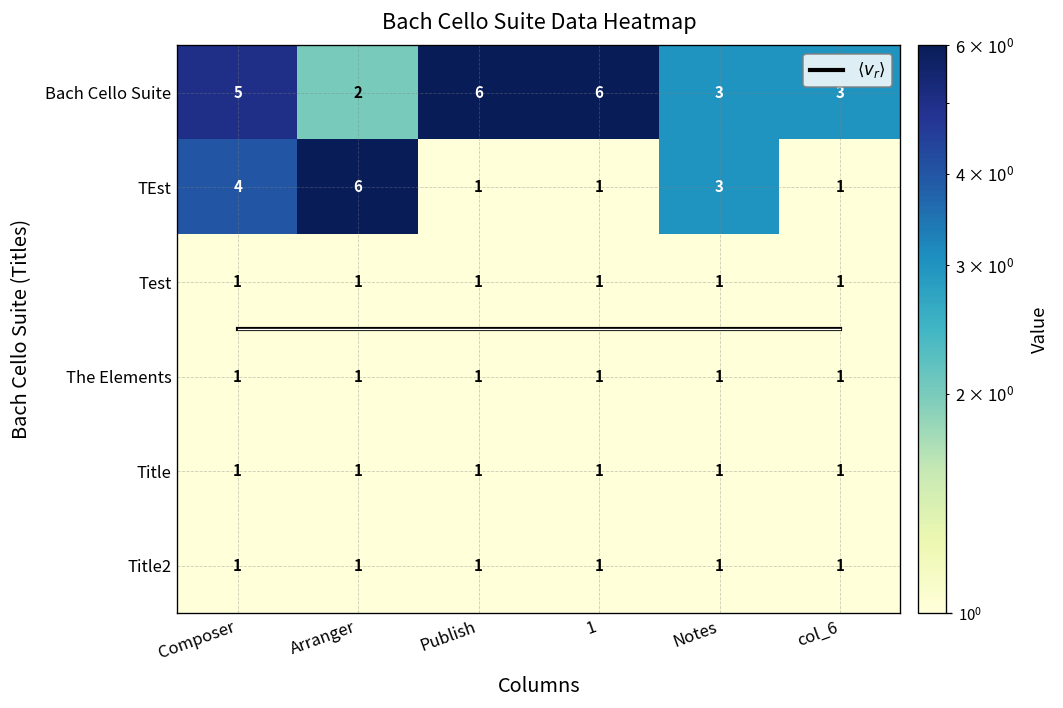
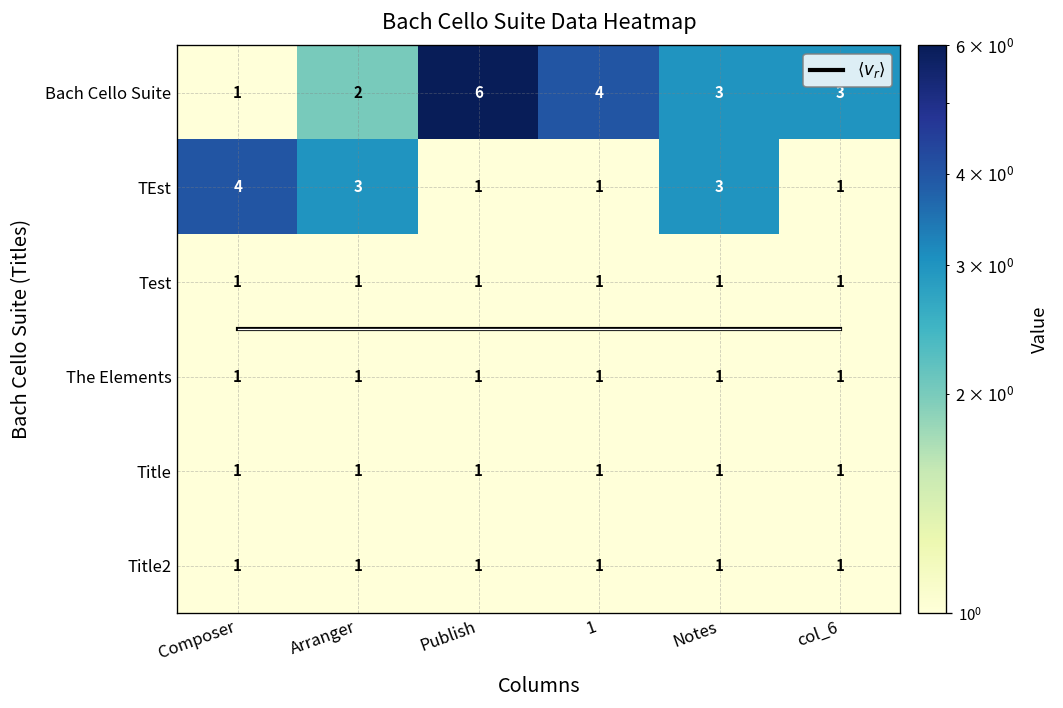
  {
    "Bach Cello Suite": {
-     "Composer": 5,
+     "Composer": 1,
      "Arranger": 2,
      "Publish": 6,
-     "1": 6,
+     "1": 4,
      "Notes": 3
    },
    "TEst": {
      "Composer": 4,
-     "Arranger": 6,
+     "Arranger": 3,
      "Publish": 1,
      "1": 1,
      "Notes": 3,
      "col_6": 1
    },
    "Test": {
      "Composer": 1,
      "Arranger": 1,
      "Publish": 1,
      "1": 1,
      "Notes": 1,
      "col_6": 1
    },
    "The Elements": {
      "Composer": 1,
      "Arranger": 1,
      "Publish": 1,
      "1": 1,
      "Notes": 1,
      "col_6": 1
    },
    "Title": {
      "Composer": 1,
      "Arranger": 1,
      "Publish": 1,
      "1": 1,
      "Notes": 1,
      "col_6": 1
    },
    "Title2": {
      "Composer": 1,
      "Arranger": 1,
      "Publish": 1,
      "1": 1,
      "Notes": 1,
      "col_6": 1
    }
  }
